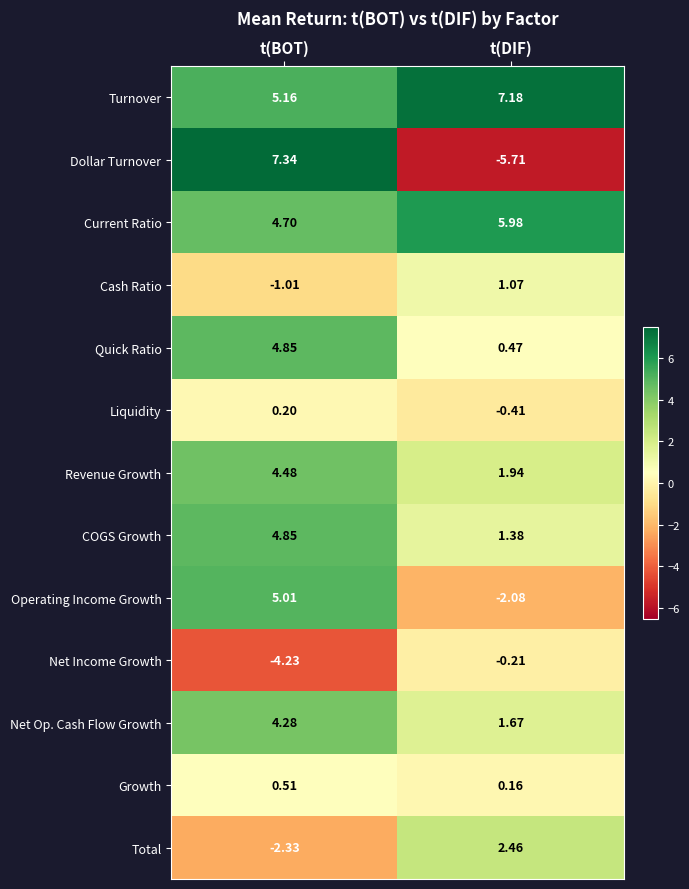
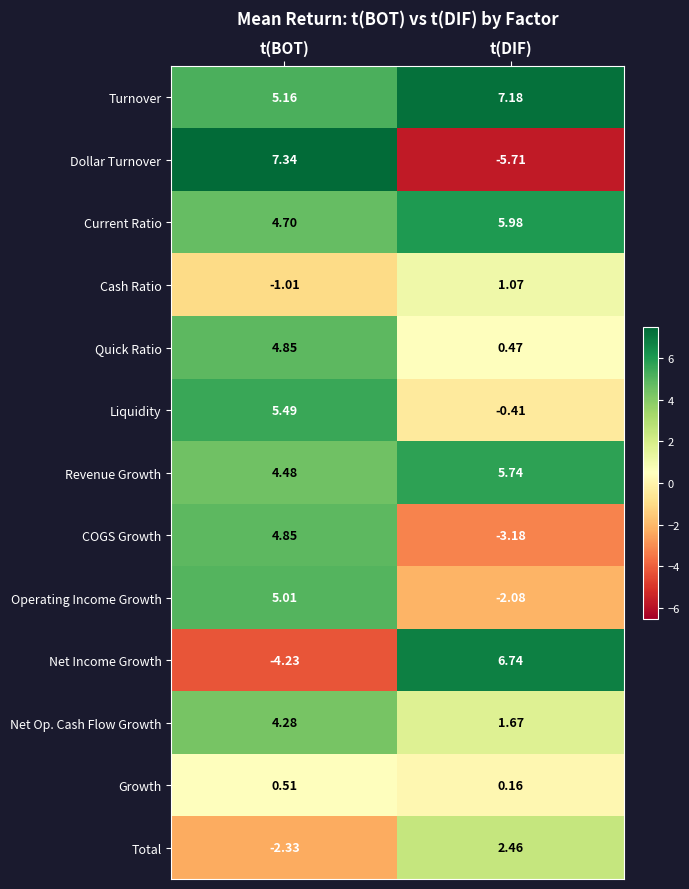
  {
    "Turnover": {
      "t(BOT)": 5.16,
      "t(DIF)": 7.18
    },
    "Dollar Turnover": {
      "t(BOT)": 7.34,
      "t(DIF)": -5.71
    },
    "Current Ratio": {
      "t(BOT)": 4.70,
      "t(DIF)": 5.98
    },
    "Cash Ratio": {
      "t(BOT)": -1.01,
      "t(DIF)": 1.07
    },
    "Quick Ratio": {
      "t(BOT)": 4.85,
      "t(DIF)": 0.47
    },
    "Liquidity": {
-     "t(BOT)": 0.20,
+     "t(BOT)": 5.49,
      "t(DIF)": -0.41
    },
    "Revenue Growth": {
      "t(BOT)": 4.48,
-     "t(DIF)": 1.94
+     "t(DIF)": 5.74
    },
    "COGS Growth": {
      "t(BOT)": 4.85,
-     "t(DIF)": 1.38
+     "t(DIF)": -3.18
    },
    "Operating Income Growth": {
      "t(BOT)": 5.01,
      "t(DIF)": -2.08
    },
    "Net Income Growth": {
      "t(BOT)": -4.23,
-     "t(DIF)": -0.21
+     "t(DIF)": 6.74
    },
    "Net Op. Cash Flow Growth": {
      "t(BOT)": 4.28,
      "t(DIF)": 1.67
    },
    "Growth": {
      "t(BOT)": 0.51,
      "t(DIF)": 0.16
    },
    "Total": {
      "t(BOT)": -2.33,
      "t(DIF)": 2.46
    }
  }
